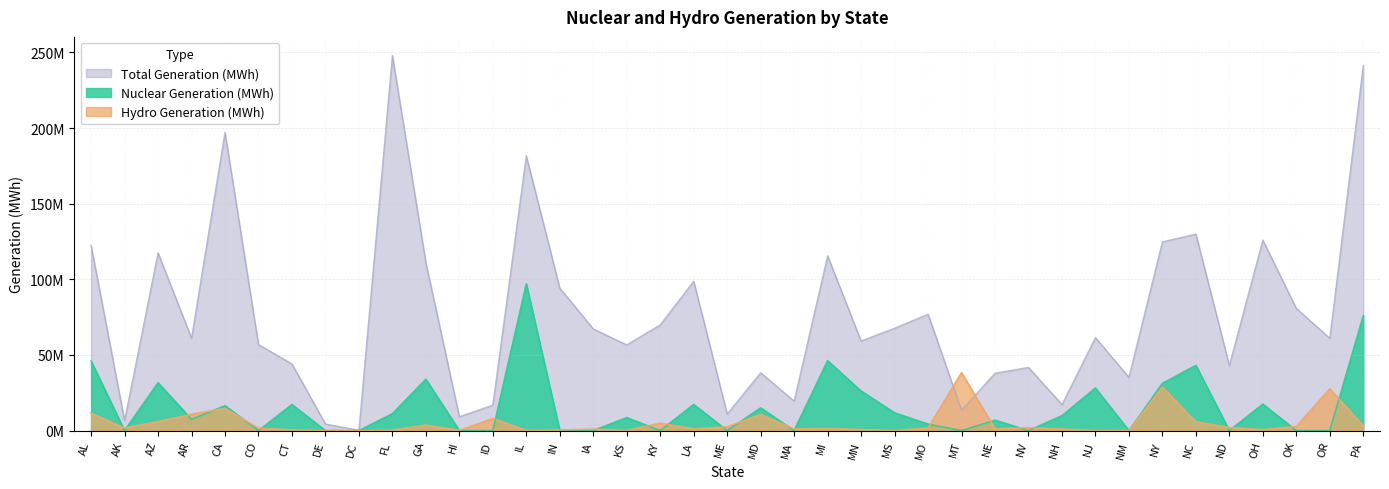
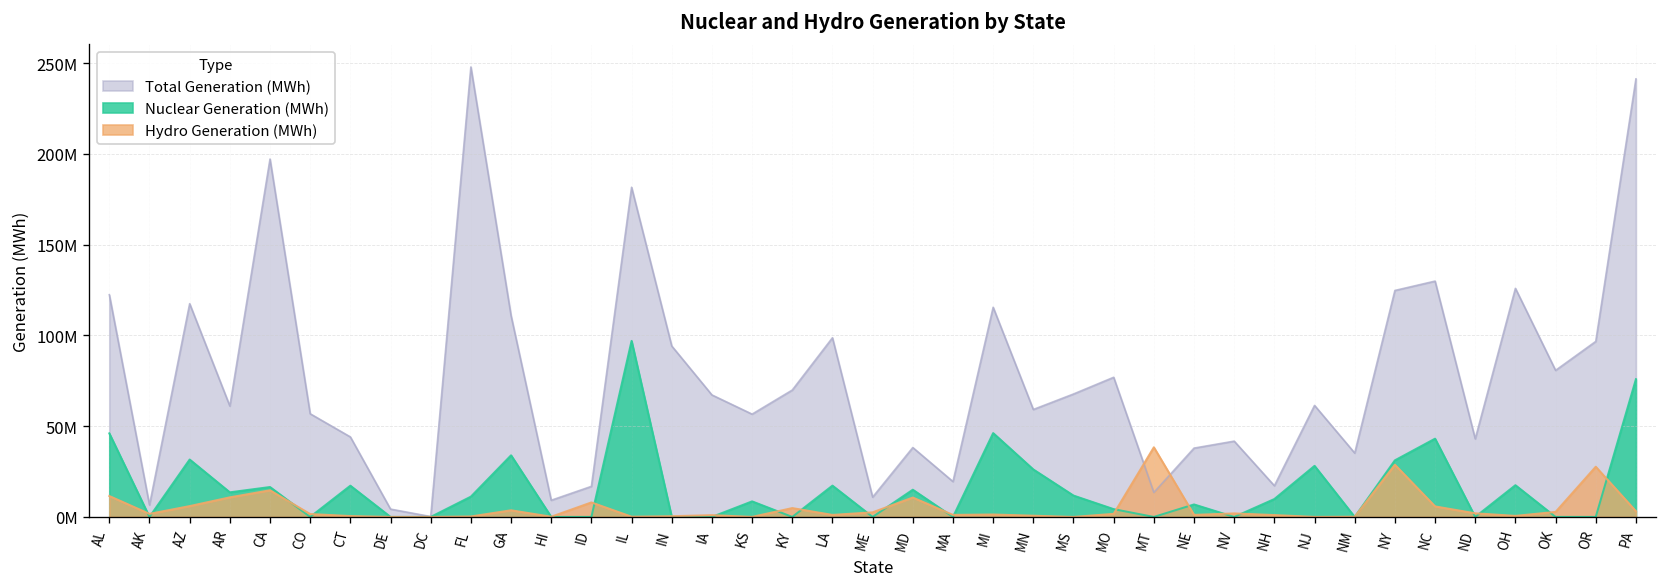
  {
    "Total Generation (MWh)": {
      "AL": 122000000,
      "AK": 7000000,
      "AZ": 117000000,
      "AR": 61000000,
      "CA": 197000000,
      "CO": 57000000,
      "CT": 44000000,
      "DE": 4000000,
      "FL": 248000000,
      "GA": 111000000,
      "HI": 9000000,
      "ID": 17000000,
      "IL": 182000000,
      "IN": 94000000,
      "IA": 67000000,
      "KS": 57000000,
      "KY": 70000000,
      "LA": 99000000,
      "ME": 11000000,
      "MD": 38000000,
      "MA": 19000000,
      "MI": 116000000,
      "MN": 59000000,
      "MS": 68000000,
      "MO": 77000000,
      "MT": 13000000,
      "NE": 38000000,
      "NV": 42000000,
      "NH": 17000000,
      "NJ": 61000000,
      "NM": 35000000,
      "NY": 125000000,
      "NC": 130000000,
      "ND": 43000000,
      "OH": 126000000,
      "OK": 81000000,
-     "OR": 61000000,
+     "OR": 97000000,
      "PA": 241000000
    },
    "Nuclear Generation (MWh)": {
      "AL": 46000000,
      "AK": 0,
      "AZ": 32000000,
-     "AR": 7000000,
+     "AR": 14000000,
      "CA": 16000000,
      "CT": 17000000,
      "FL": 11000000,
      "GA": 34000000,
      "ID": 0,
      "IL": 97000000,
      "KS": 9000000,
      "KY": 0,
      "LA": 17000000,
      "ME": 0,
      "MD": 15000000,
      "MI": 46000000,
      "MN": 26000000,
      "MS": 12000000,
      "MO": 4000000,
      "MT": 0,
      "NE": 7000000,
      "NV": 0,
      "NH": 10000000,
      "NJ": 28000000,
      "NY": 31000000,
      "NC": 43000000,
      "ND": 0,
      "OH": 17000000,
      "OK": 0,
      "OR": 0,
      "PA": 76000000
    },
    "Hydro Generation (MWh)": {
      "AL": 12000000,
      "AK": 2000000,
      "AZ": 6000000,
      "AR": 11000000,
      "CA": 15000000,
      "CT": 0,
      "FL": 0,
      "GA": 4000000,
      "ID": 8000000,
      "IL": 0,
      "KS": 0,
      "KY": 5000000,
      "LA": 1000000,
      "ME": 3000000,
      "MD": 11000000,
      "MI": 1000000,
      "MN": 1000000,
      "MS": 0,
      "MO": 2000000,
      "MT": 38000000,
      "NE": 1000000,
      "NV": 2000000,
      "NH": 1000000,
      "NJ": 0,
      "NY": 29000000,
      "NC": 6000000,
      "ND": 2000000,
      "OH": 1000000,
      "OK": 3000000,
      "OR": 28000000,
      "PA": 3000000
    }
  }
